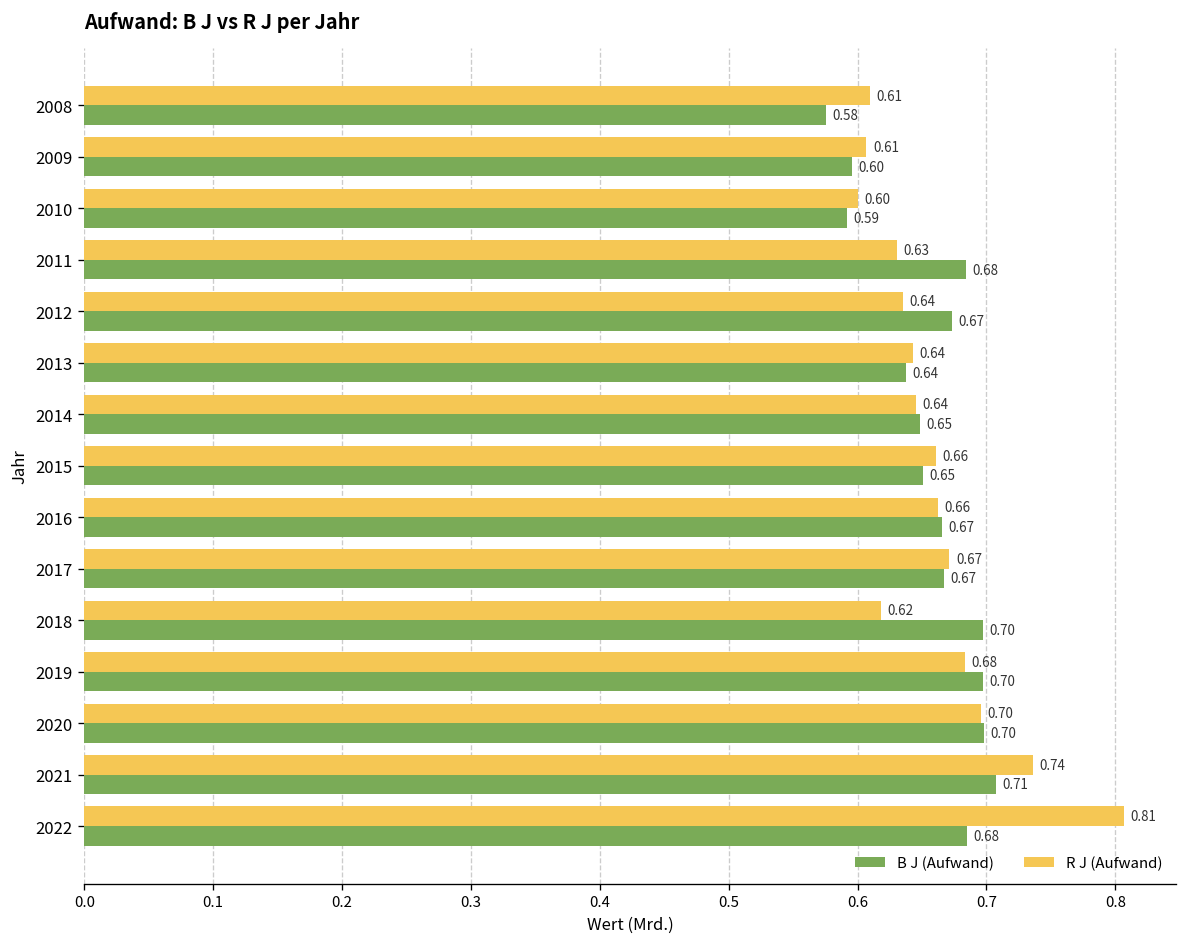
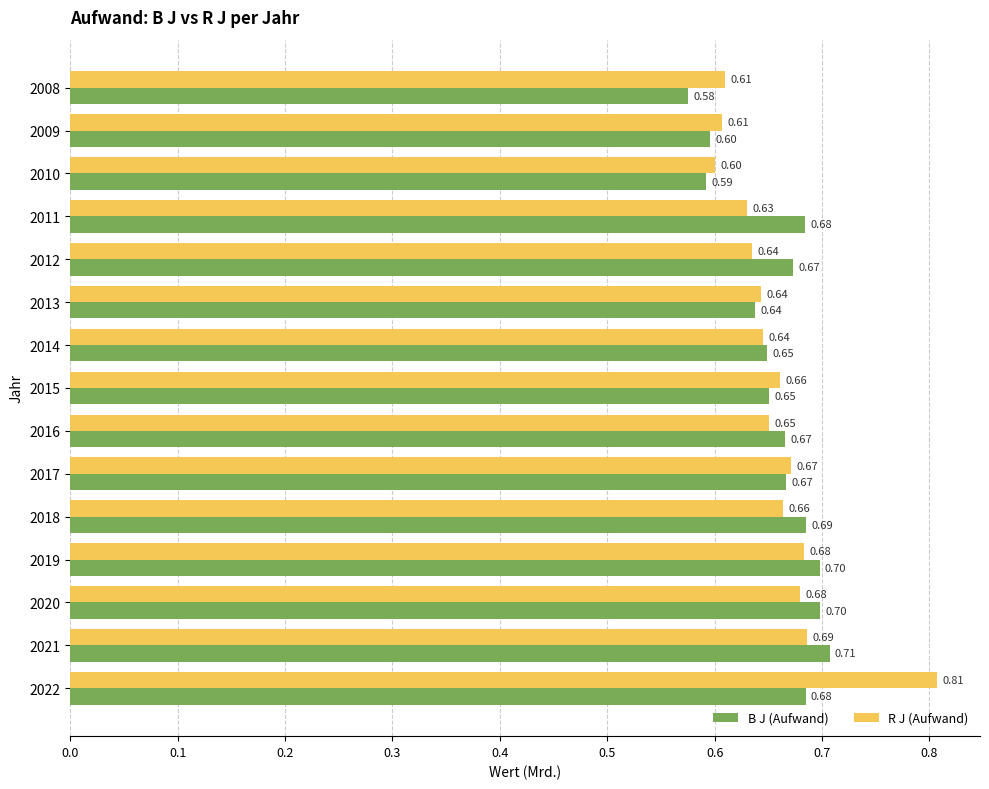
  {
    "B J (Aufwand)": {
      "2008": 0.58,
      "2009": 0.60,
      "2010": 0.59,
      "2011": 0.68,
      "2012": 0.67,
      "2013": 0.64,
      "2014": 0.65,
      "2015": 0.65,
      "2016": 0.67,
      "2017": 0.67,
-     "2018": 0.70,
+     "2018": 0.69,
      "2019": 0.70,
      "2020": 0.70,
      "2021": 0.71,
      "2022": 0.68
    },
    "R J (Aufwand)": {
      "2008": 0.61,
      "2009": 0.61,
      "2010": 0.60,
      "2011": 0.63,
      "2012": 0.64,
      "2013": 0.64,
      "2014": 0.64,
      "2015": 0.66,
-     "2016": 0.66,
+     "2016": 0.65,
      "2017": 0.67,
-     "2018": 0.62,
+     "2018": 0.66,
      "2019": 0.68,
-     "2020": 0.70,
-     "2021": 0.74,
+     "2020": 0.68,
+     "2021": 0.69,
      "2022": 0.81
    }
  }
